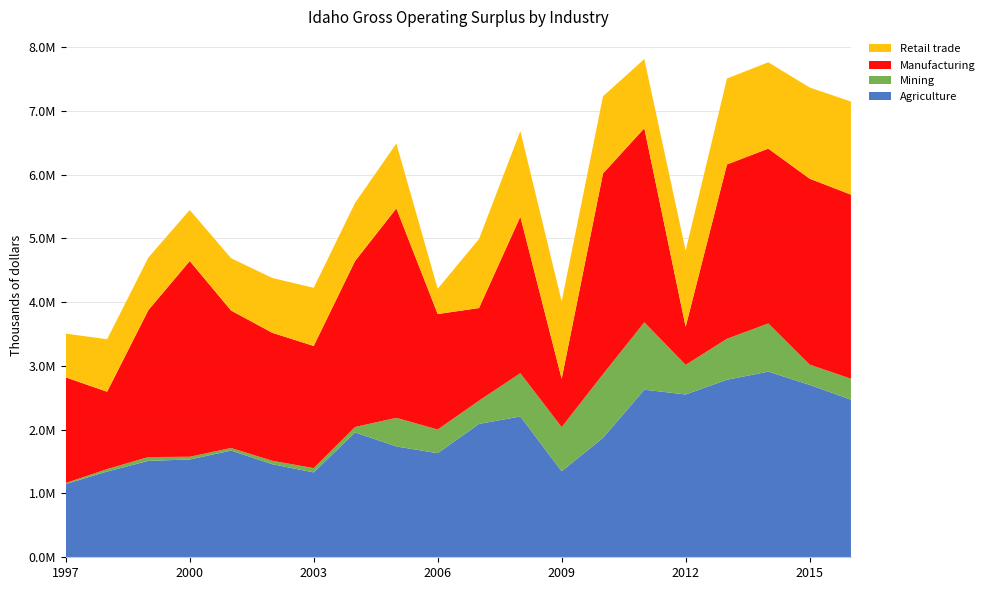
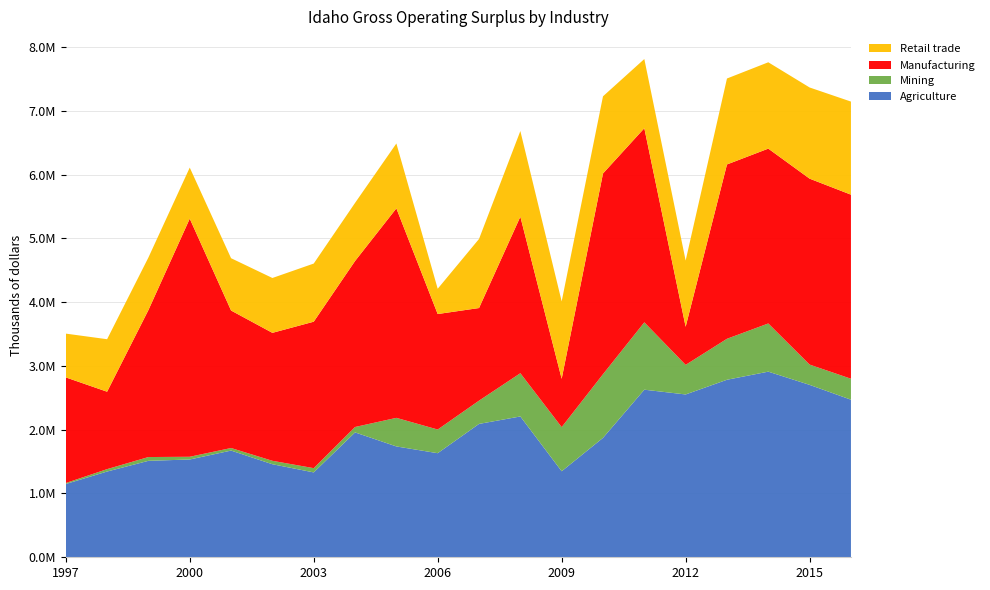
  {
    "Agriculture": {
      "2000": 1500000,
      "2003": 1300000,
      "2006": 1600000,
      "2009": 1300000,
      "2012": 2600000,
      "2015": 2700000
    },
    "Mining": {
      "2000": 0,
      "2003": 100000,
      "2006": 400000,
      "2009": 700000,
      "2012": 500000,
      "2015": 300000
    },
    "Manufacturing": {
      "1997": 1700000,
-     "2000": 3100000,
-     "2003": 1900000,
+     "2000": 3700000,
+     "2003": 2300000,
      "2006": 1800000,
      "2009": 800000,
      "2012": 600000,
      "2015": 2900000
    },
    "Retail trade": {
      "1997": 700000,
      "2000": 800000,
      "2003": 900000,
      "2006": 400000,
      "2009": 1200000,
-     "2012": 1200000,
+     "2012": 1000000,
      "2015": 1400000
    }
  }
